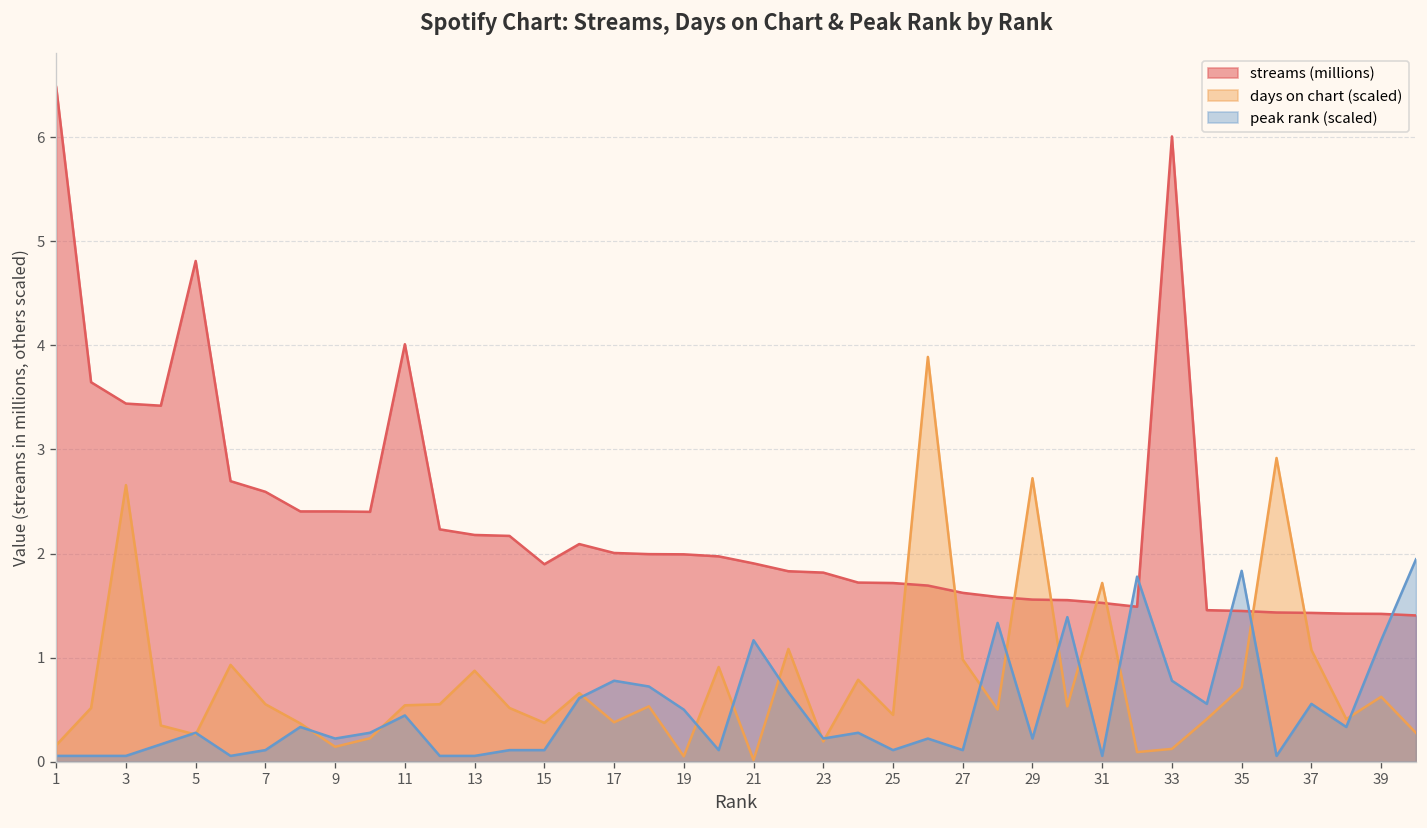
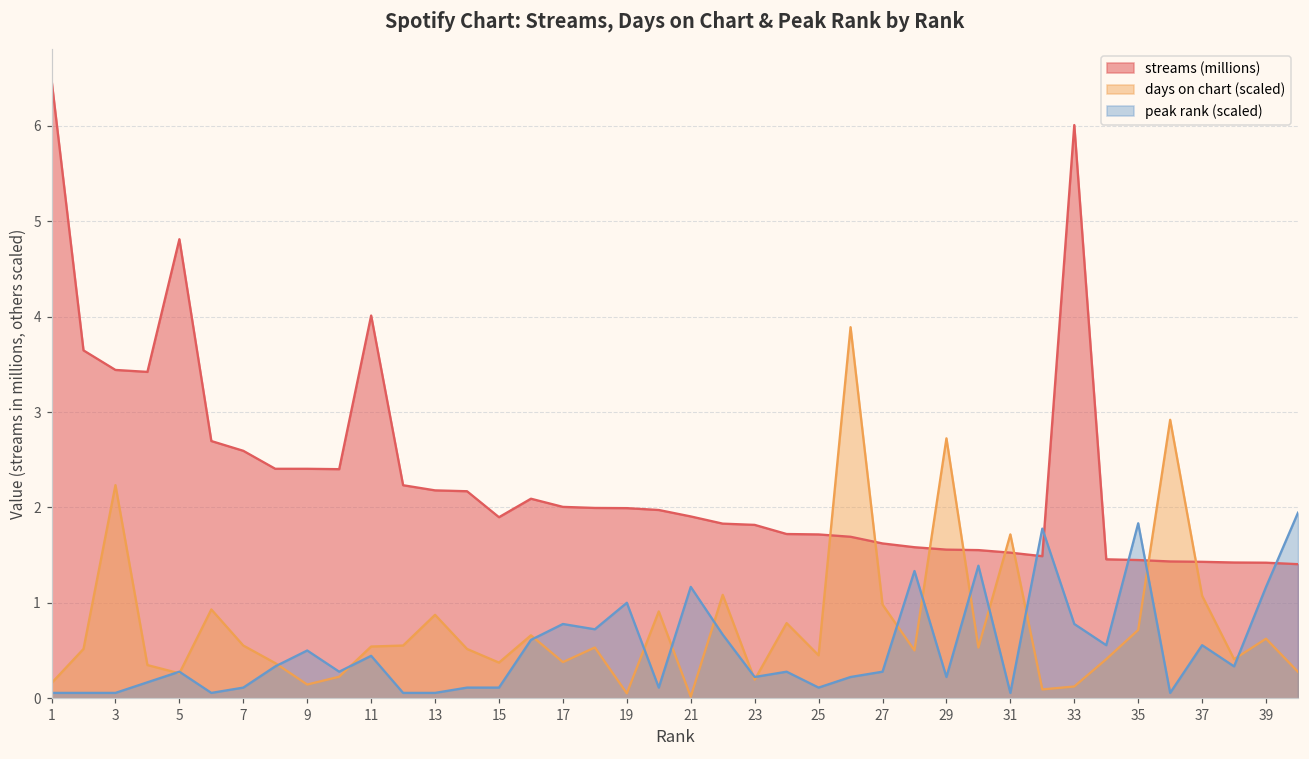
  {
    "streams (millions)": {
      "1": 6.5,
      "3": 3.4,
      "5": 4.8,
      "7": 2.6,
      "9": 2.4,
      "11": 4.0,
      "13": 2.2,
      "15": 1.9,
      "17": 2.0,
      "19": 2.0,
      "21": 1.9,
      "23": 1.8,
      "25": 1.7,
      "27": 1.6,
      "29": 1.6,
      "31": 1.5,
      "33": 6.0,
      "35": 1.4,
      "37": 1.4,
      "39": 1.4
    },
    "days on chart (scaled)": {
      "1": 0.2,
-     "3": 2.7,
+     "3": 2.2,
      "7": 0.6,
      "9": 0.1,
      "11": 0.5,
      "13": 0.9,
      "15": 0.4,
      "17": 0.4,
      "19": 0.1,
      "21": 0.0,
      "25": 0.4,
      "27": 1.0,
      "29": 2.7,
      "31": 1.7,
      "33": 0.1,
      "35": 0.7,
      "37": 1.1,
      "39": 0.6
    },
    "peak rank (scaled)": {
      "1": 0.1,
      "3": 0.1,
      "7": 0.1,
-     "9": 0.2,
+     "9": 0.5,
      "11": 0.4,
      "13": 0.1,
      "15": 0.1,
      "17": 0.8,
-     "19": 0.5,
+     "19": 1.0,
      "21": 1.2,
      "25": 0.1,
-     "27": 0.1,
+     "27": 0.3,
      "29": 0.2,
      "31": 0.1,
      "33": 0.8,
      "35": 1.8,
      "37": 0.6,
      "39": 1.2
    }
  }
